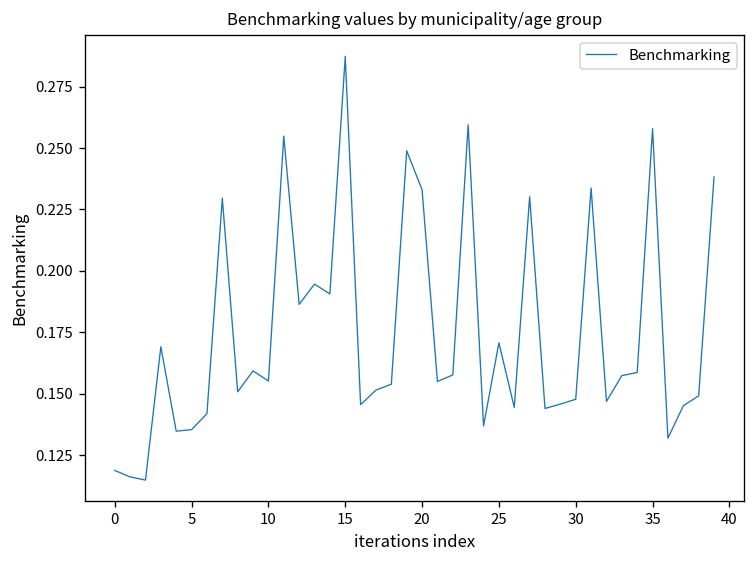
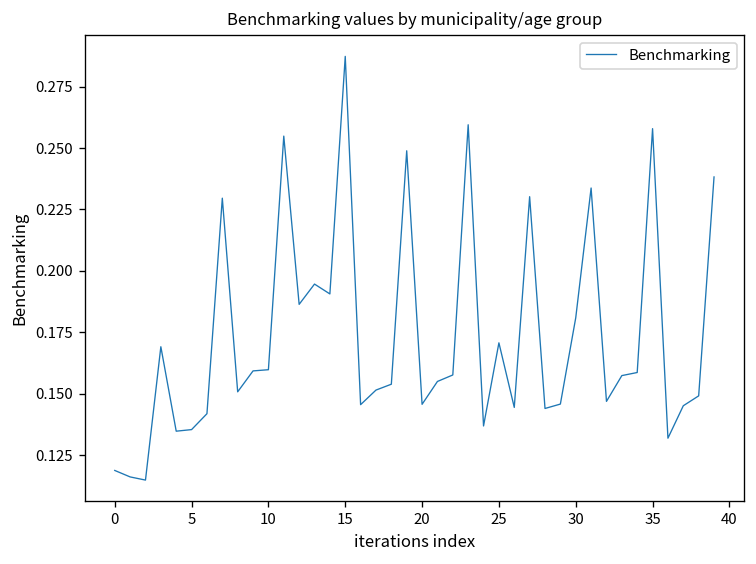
  {
    "0": 0.119,
    "5": 0.135,
-   "10": 0.155,
+   "10": 0.160,
    "15": 0.287,
-   "20": 0.233,
+   "20": 0.146,
    "25": 0.171,
-   "30": 0.148,
+   "30": 0.181,
    "35": 0.258
  }
